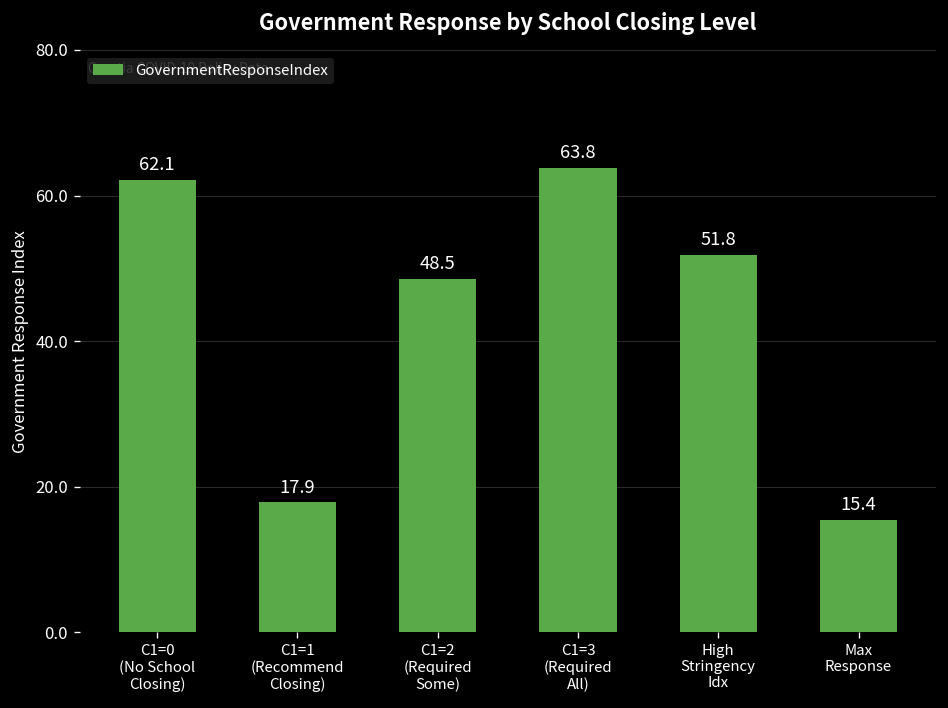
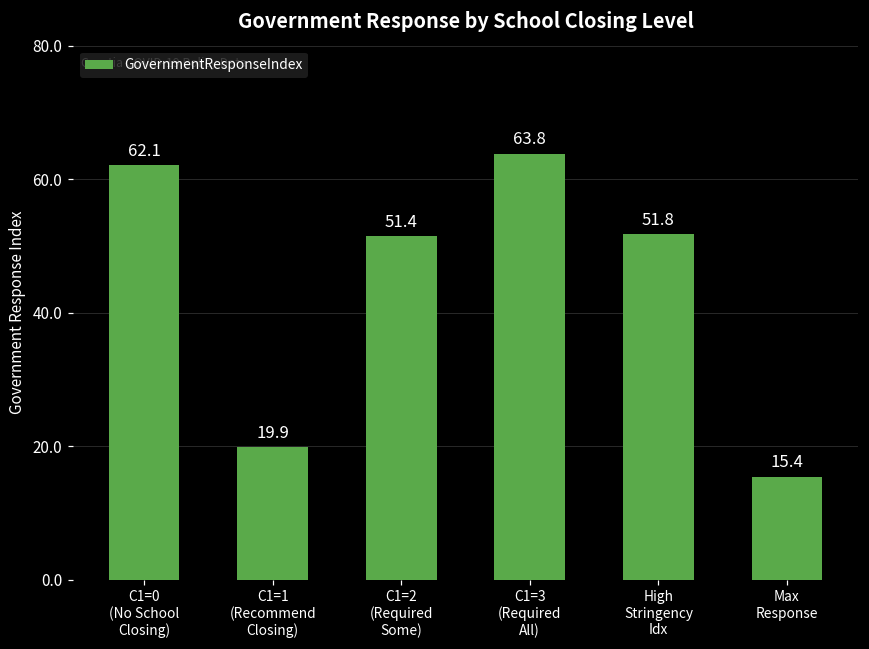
  {
    "C1=0 (No School Closing)": 62.1,
-   "C1=1 (Recommend Closing)": 17.9,
-   "C1=2 (Required Some)": 48.5,
+   "C1=1 (Recommend Closing)": 19.9,
+   "C1=2 (Required Some)": 51.4,
    "C1=3 (Required All)": 63.8,
    "High Stringency Idx": 51.8,
    "Max Response": 15.4
  }
